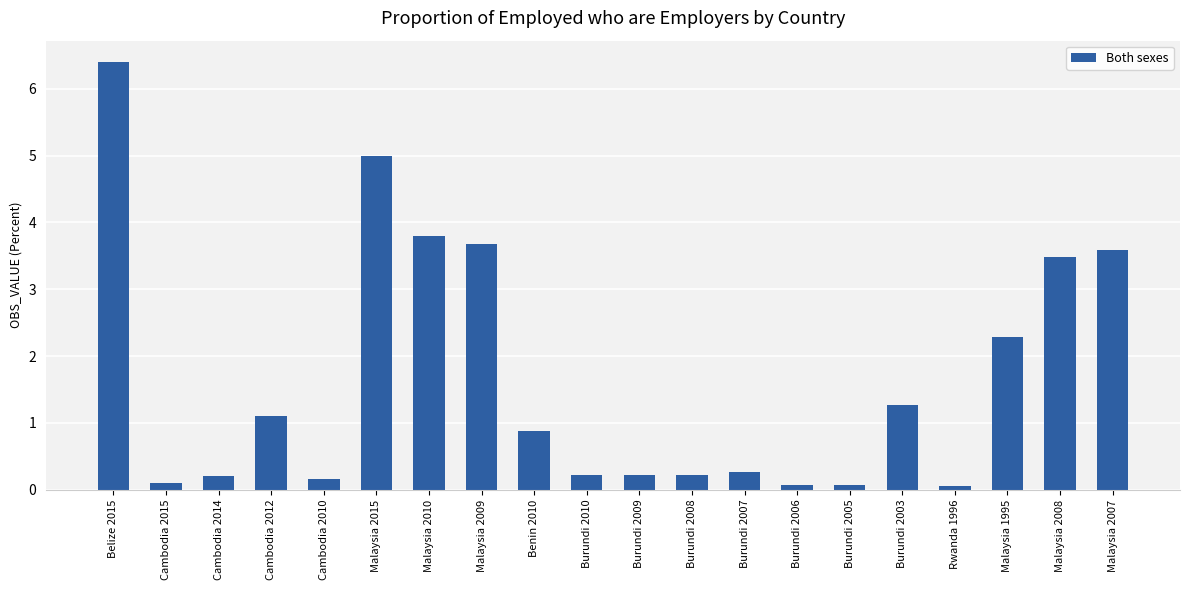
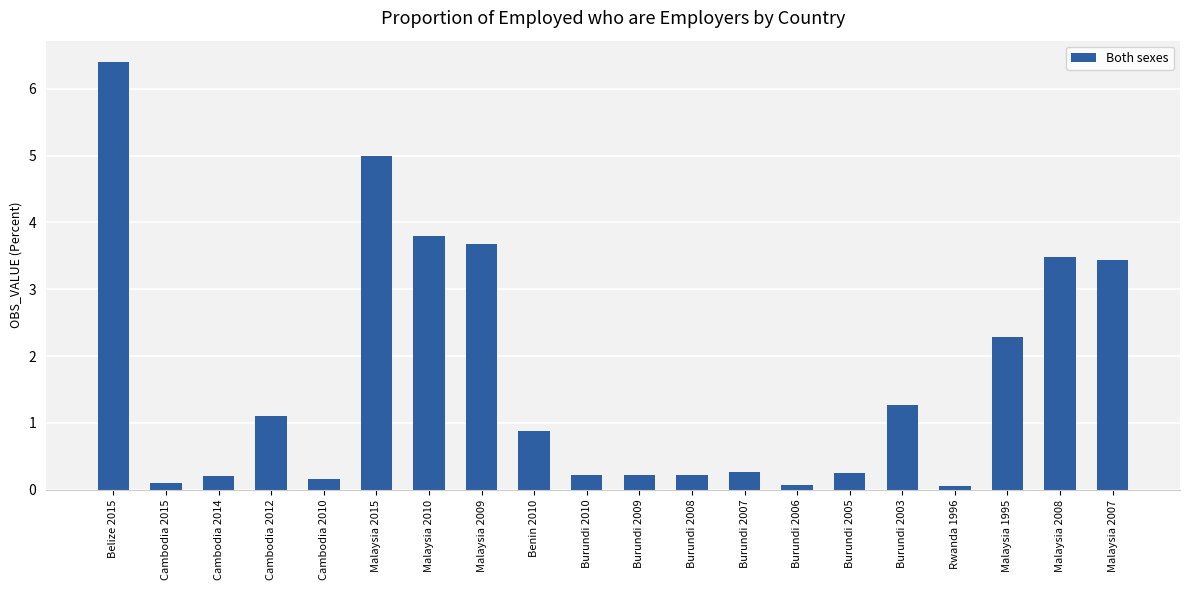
  {
    "Belize 2015": 6.4,
    "Cambodia 2015": 0.1,
    "Cambodia 2014": 0.2,
    "Cambodia 2012": 1.1,
    "Cambodia 2010": 0.2,
    "Malaysia 2015": 5.0,
    "Malaysia 2010": 3.8,
    "Malaysia 2009": 3.7,
    "Benin 2010": 0.9,
    "Burundi 2010": 0.2,
    "Burundi 2009": 0.2,
    "Burundi 2008": 0.2,
    "Burundi 2007": 0.3,
    "Burundi 2006": 0.1,
-   "Burundi 2005": 0.1,
+   "Burundi 2005": 0.3,
    "Burundi 2003": 1.3,
    "Rwanda 1996": 0.1,
    "Malaysia 1995": 2.3,
    "Malaysia 2008": 3.5,
-   "Malaysia 2007": 3.6
+   "Malaysia 2007": 3.4
  }
